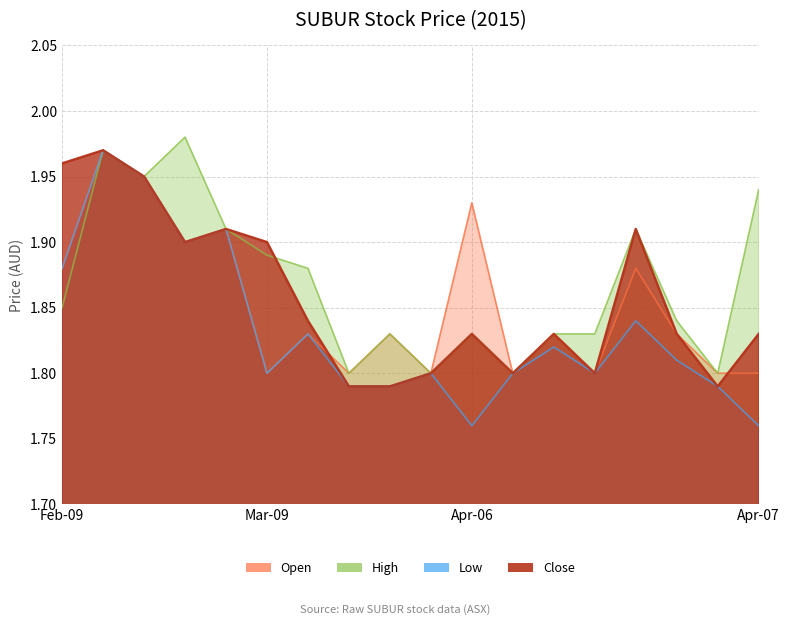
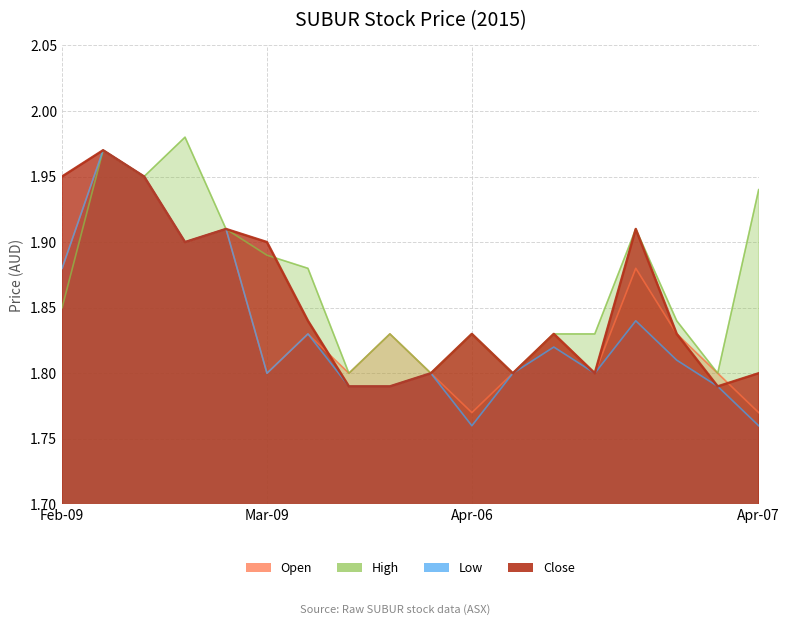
  {
    "Open": {
-     "Apr-06": 1.93,
-     "Apr-07": 1.80
+     "Apr-06": 1.77,
+     "Apr-07": 1.77
    },
    "High": {
      "Feb-09": 1.85,
      "Mar-09": 1.89,
      "Apr-07": 1.94
    },
    "Low": {
      "Apr-06": 1.76,
      "Apr-07": 1.76
    },
    "Close": {
-     "Feb-09": 1.96,
+     "Feb-09": 1.95,
      "Mar-09": 1.90,
-     "Apr-07": 1.83
+     "Apr-07": 1.80
    }
  }
